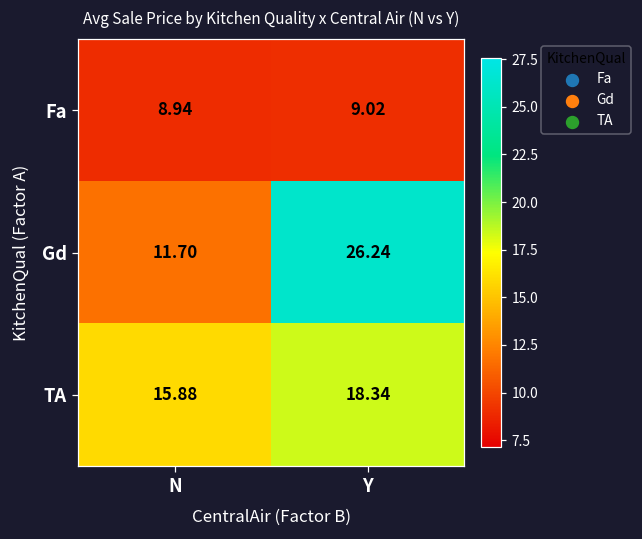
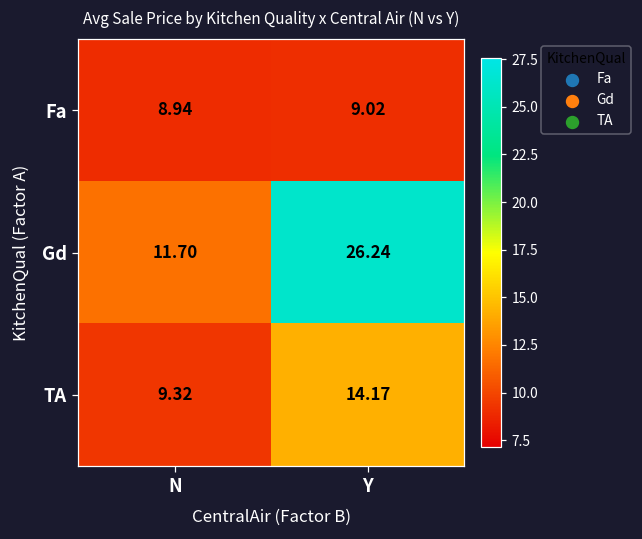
  {
    "Fa": {
      "N": 8.94,
      "Y": 9.02
    },
    "Gd": {
      "N": 11.70,
      "Y": 26.24
    },
    "TA": {
-     "N": 15.88,
-     "Y": 18.34
+     "N": 9.32,
+     "Y": 14.17
    }
  }
